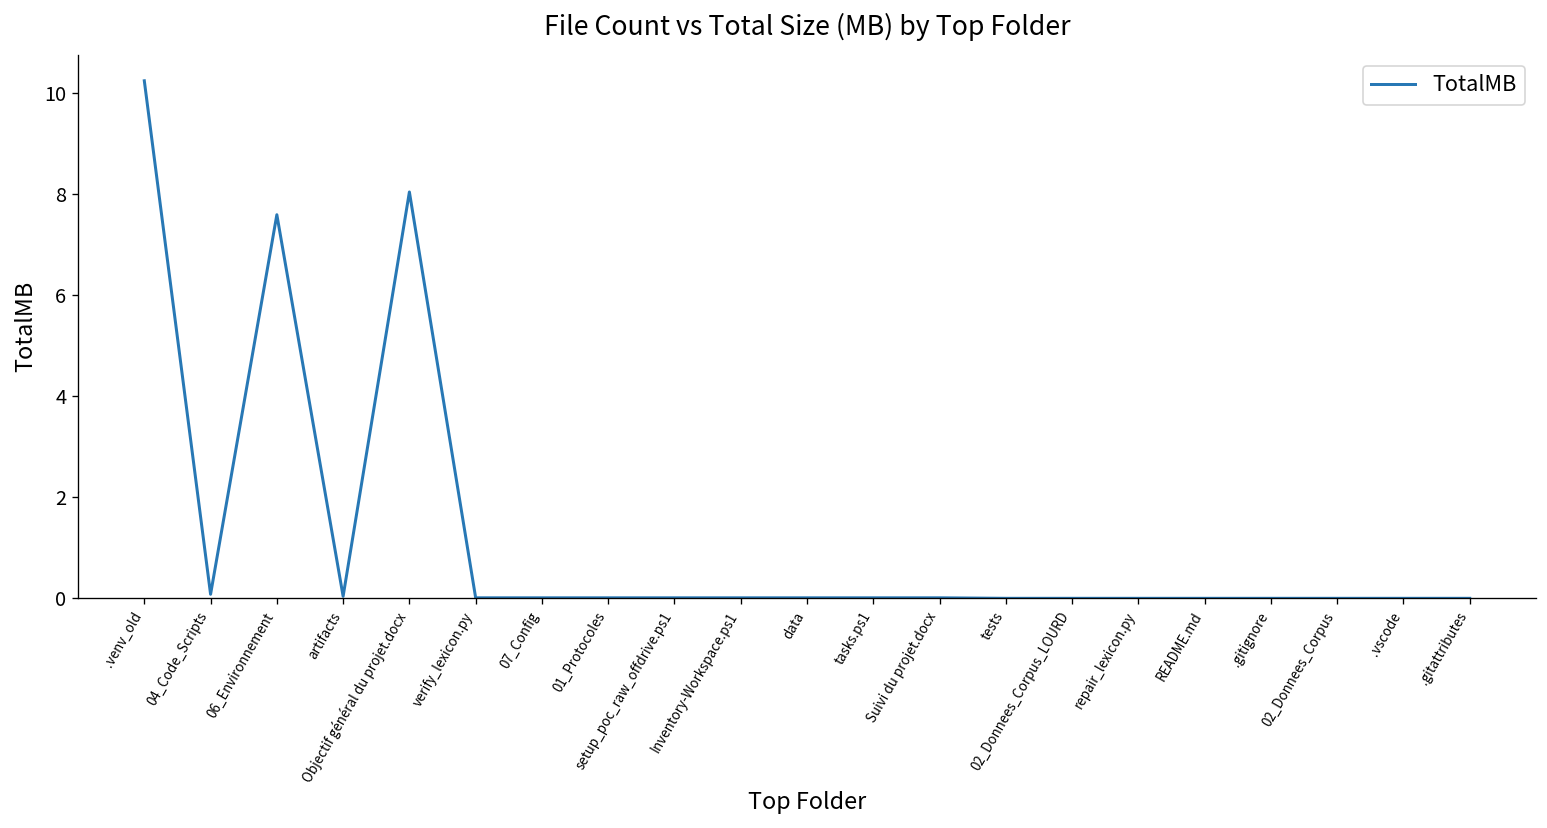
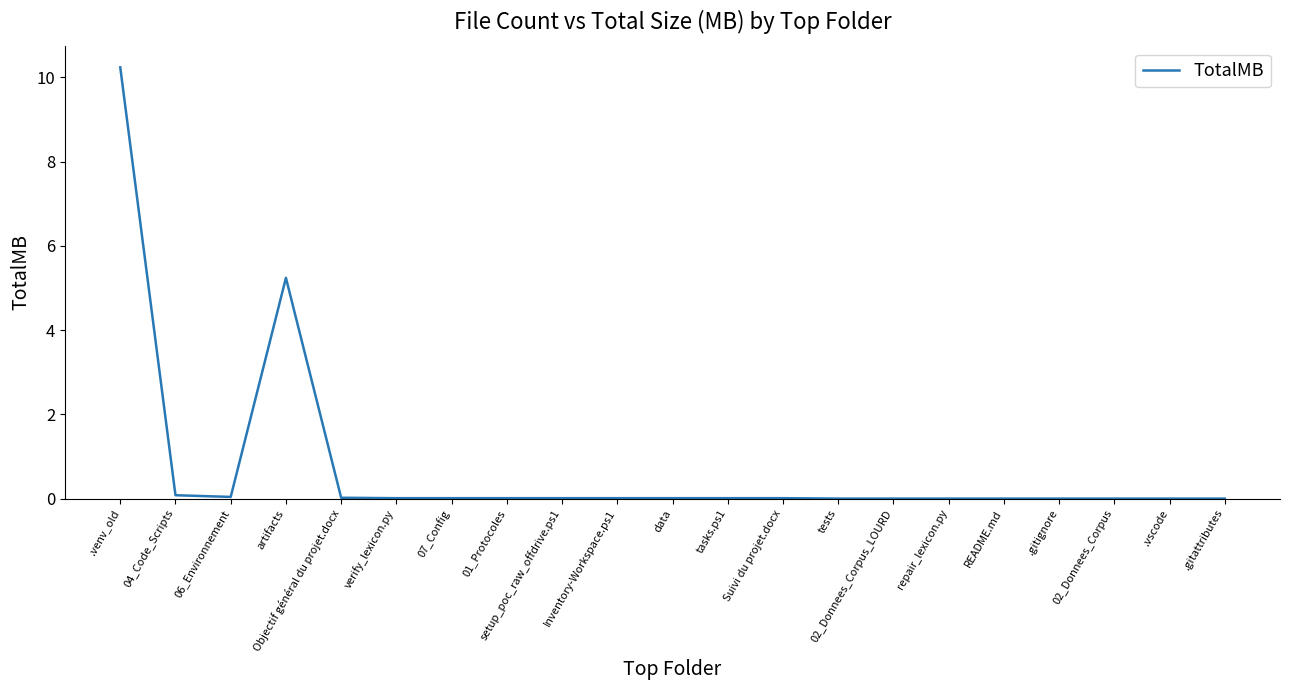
  {
    ".venv_old": 10.2,
    "04_Code_Scripts": 0.1,
-   "06_Environnement": 7.6,
-   "artifacts": 0.0,
-   "Objectif général du projet.docx": 8.0,
+   "06_Environnement": 0.0,
+   "artifacts": 5.2,
+   "Objectif général du projet.docx": 0.0,
    "verify_lexicon.py": 0.0,
    "07_Config": 0.0,
    "01_Protocoles": 0.0,
    "setup_poc_raw_offdrive.ps1": 0.0,
    "Inventory-Workspace.ps1": 0.0,
    "data": 0.0,
    "tasks.ps1": 0.0,
    "Suivi du projet.docx": 0.0,
    "tests": 0.0,
    "02_Donnees_Corpus_LOURD": 0.0,
    "repair_lexicon.py": 0.0,
    "README.md": 0.0,
    ".gitignore": 0.0,
    "02_Donnees_Corpus": 0.0,
    ".vscode": 0.0,
    ".gitattributes": 0.0
  }
